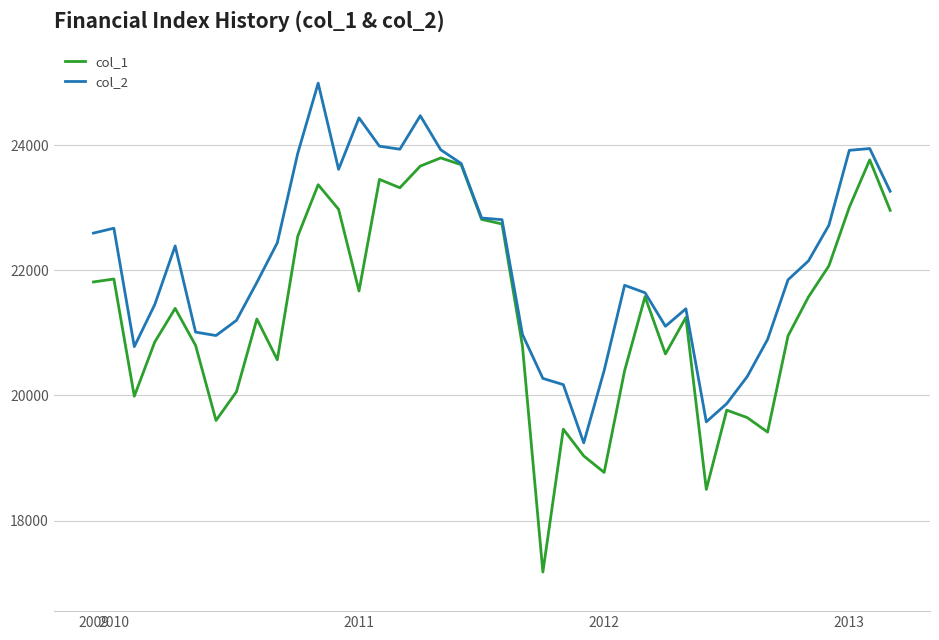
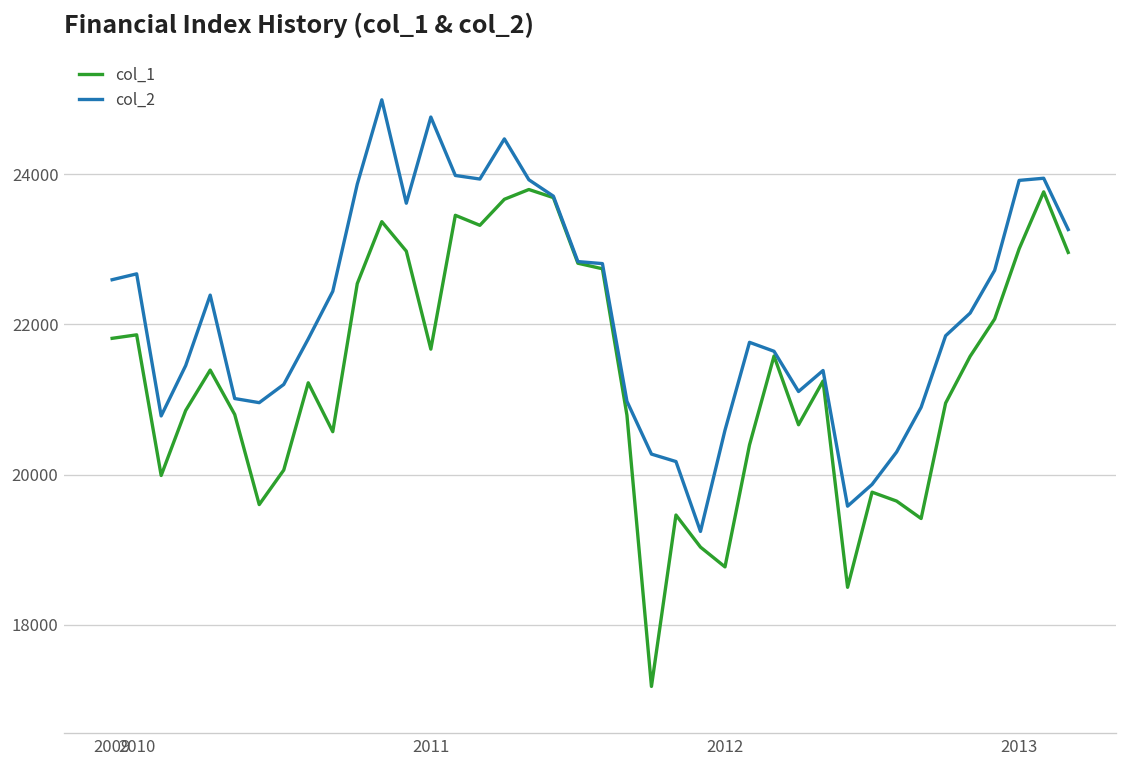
  {
    "col_1": {
      "2011": 21700,
      "2012": 18800,
      "2013": 23000
    },
    "col_2": {
-     "2011": 24400,
-     "2012": 20400,
+     "2011": 24800,
+     "2012": 20600,
      "2013": 23900
    }
  }
